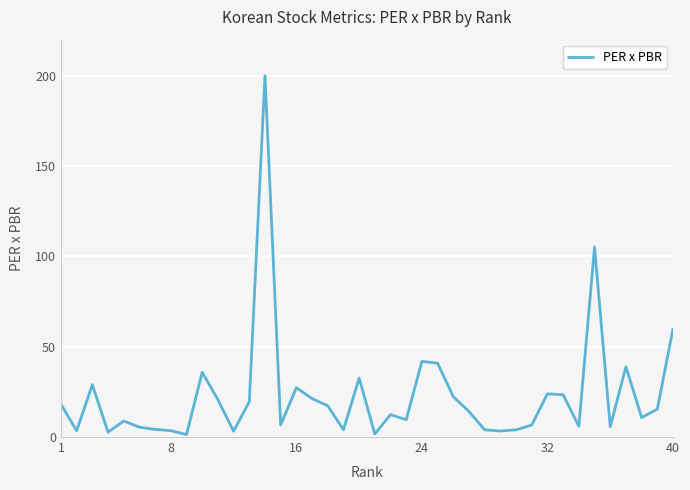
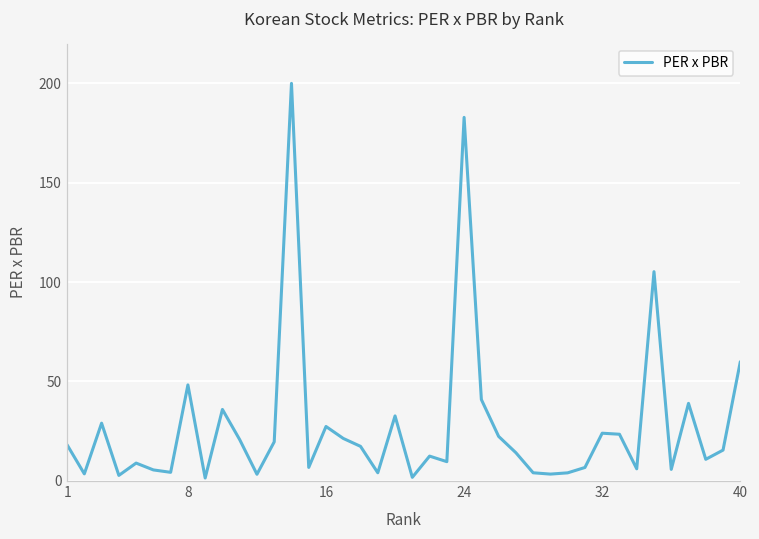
  {
    "1": 18,
-   "8": 4,
+   "8": 48,
    "16": 27,
-   "24": 42,
+   "24": 183,
    "32": 24,
    "40": 60
  }
